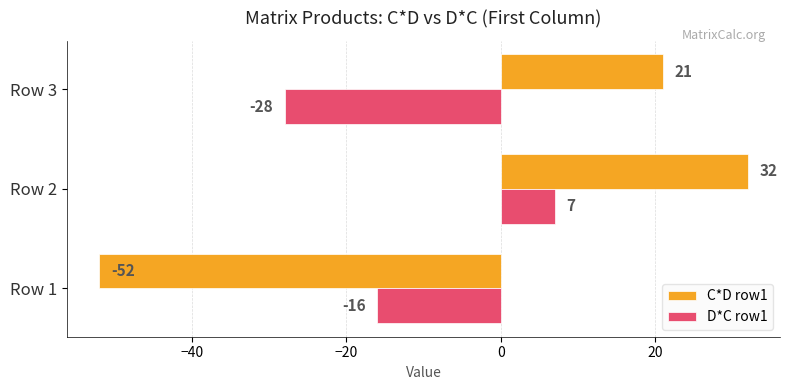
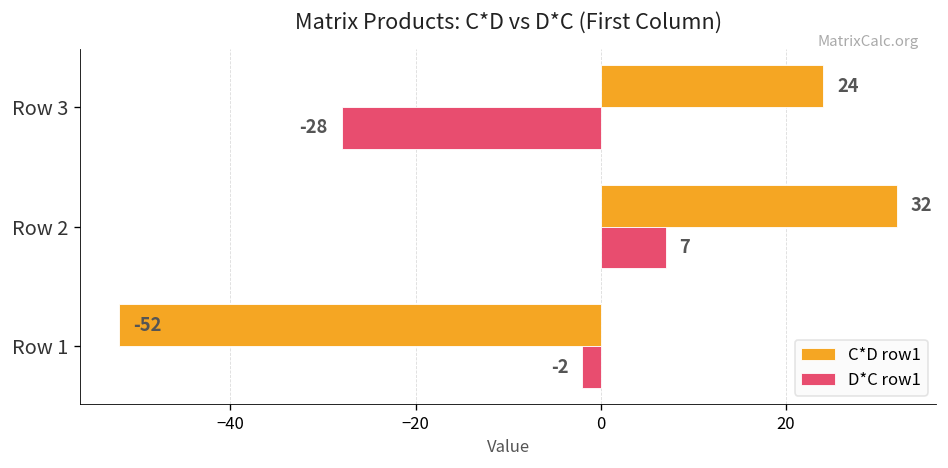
  {
    "C*D row1": {
-     "Row 3": 21,
+     "Row 3": 24,
      "Row 2": 32,
      "Row 1": -52
    },
    "D*C row1": {
      "Row 3": -28,
      "Row 2": 7,
-     "Row 1": -16
+     "Row 1": -2
    }
  }
